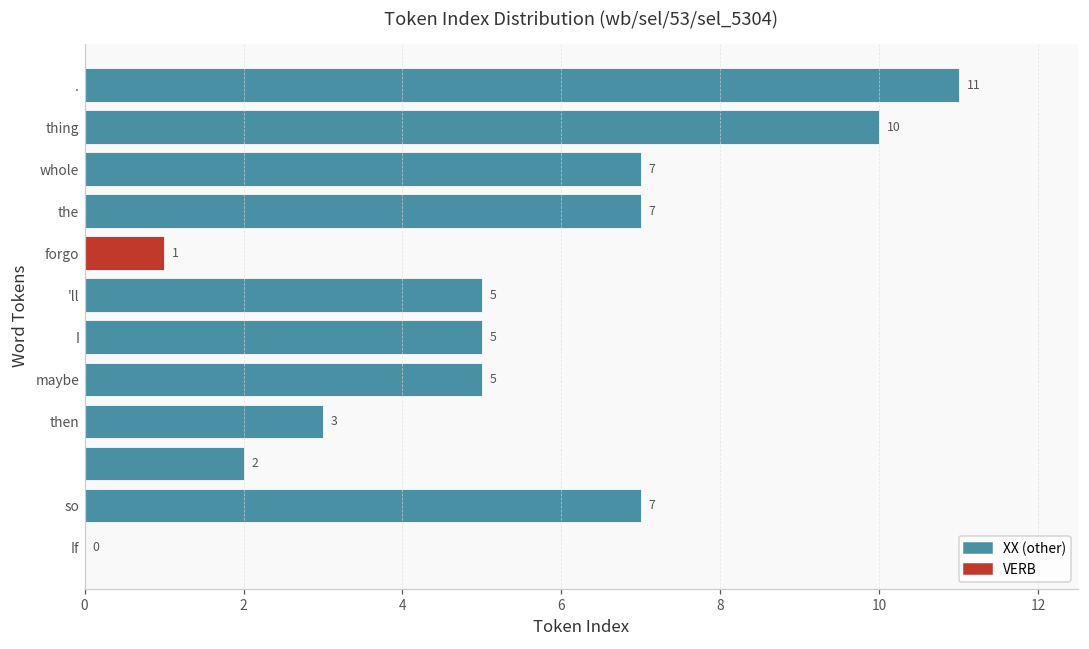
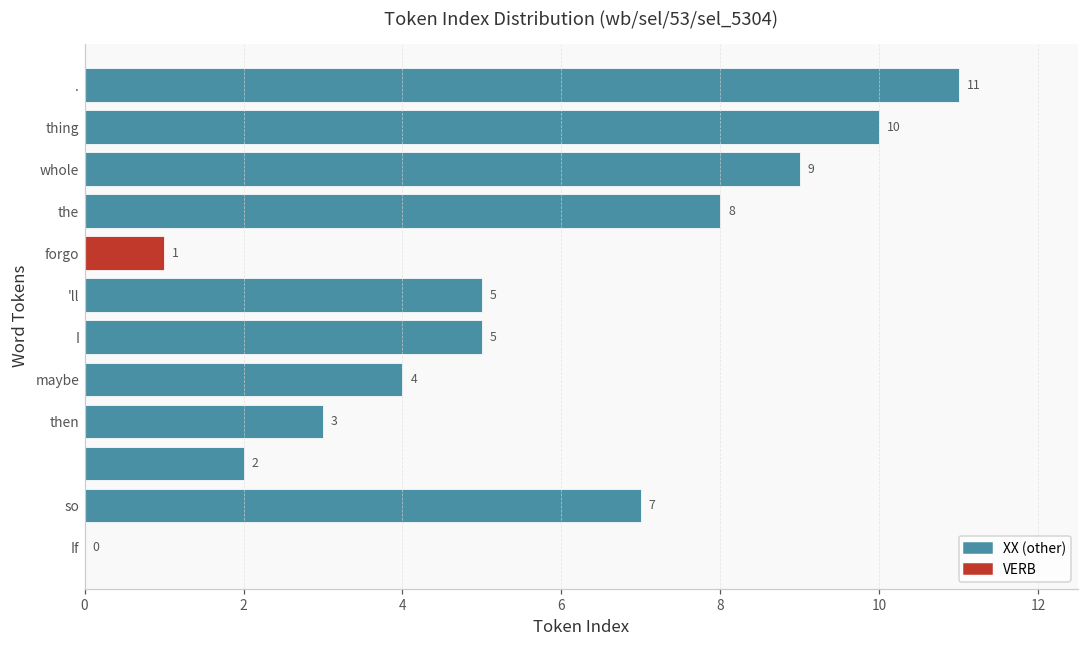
  {
    ".": 11,
    "thing": 10,
-   "whole": 7,
-   "the": 7,
+   "whole": 9,
+   "the": 8,
    "forgo": 1,
    "'ll": 5,
    "I": 5,
-   "maybe": 5,
+   "maybe": 4,
    "then": 3,
    "so": 7,
    "If": 0
  }
